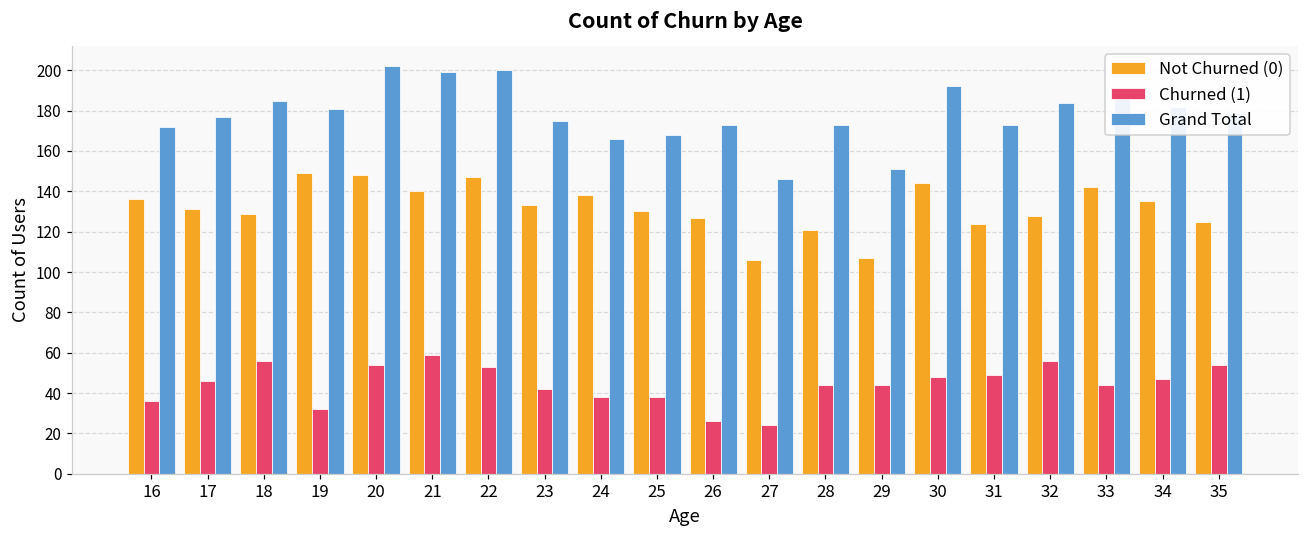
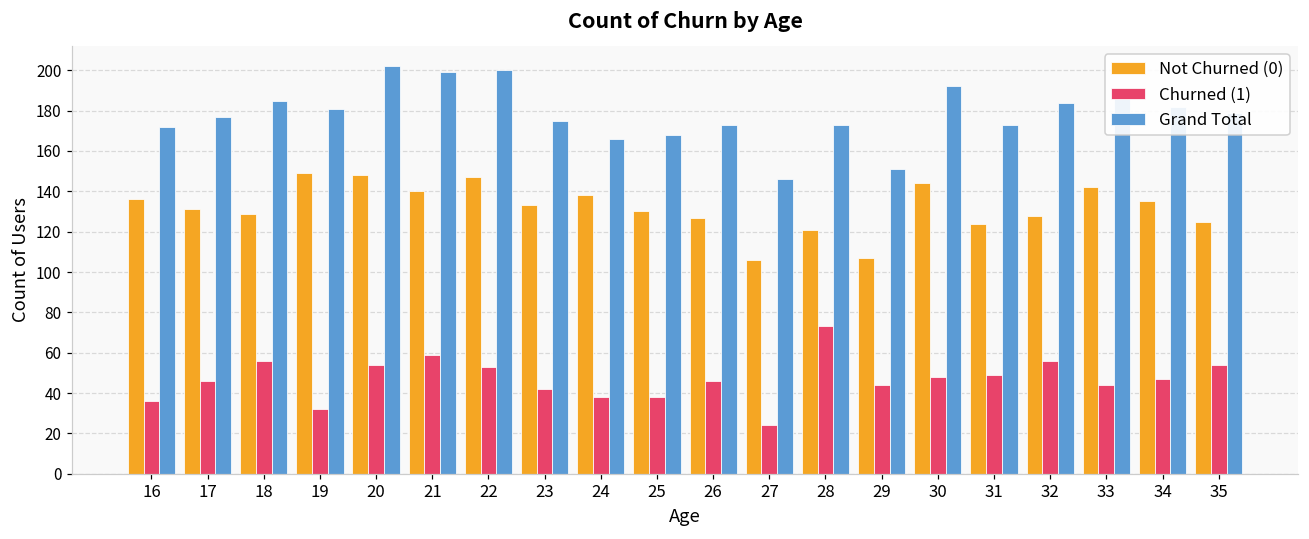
  {
    "Not Churned (0)": {
      "16": 136,
      "17": 131,
      "18": 129,
      "19": 149,
      "20": 148,
      "21": 140,
      "22": 147,
      "23": 133,
      "24": 138,
      "25": 130,
      "26": 127,
      "27": 106,
      "28": 121,
      "29": 107,
      "30": 144,
      "31": 124,
      "32": 128,
      "33": 142,
      "34": 135,
      "35": 125
    },
    "Churned (1)": {
      "16": 36,
      "17": 46,
      "18": 56,
      "19": 32,
      "20": 54,
      "21": 59,
      "22": 53,
      "23": 42,
      "24": 38,
      "25": 38,
-     "26": 26,
+     "26": 46,
      "27": 24,
-     "28": 44,
+     "28": 73,
      "29": 44,
      "30": 48,
      "31": 49,
      "32": 56,
      "33": 44,
      "34": 47,
      "35": 54
    },
    "Grand Total": {
      "16": 172,
      "17": 177,
      "18": 185,
      "19": 181,
      "20": 202,
      "21": 199,
      "22": 200,
      "23": 175,
      "24": 166,
      "25": 168,
      "26": 173,
      "27": 146,
      "28": 173,
      "29": 151,
      "30": 192,
      "31": 173,
      "32": 184
    }
  }
